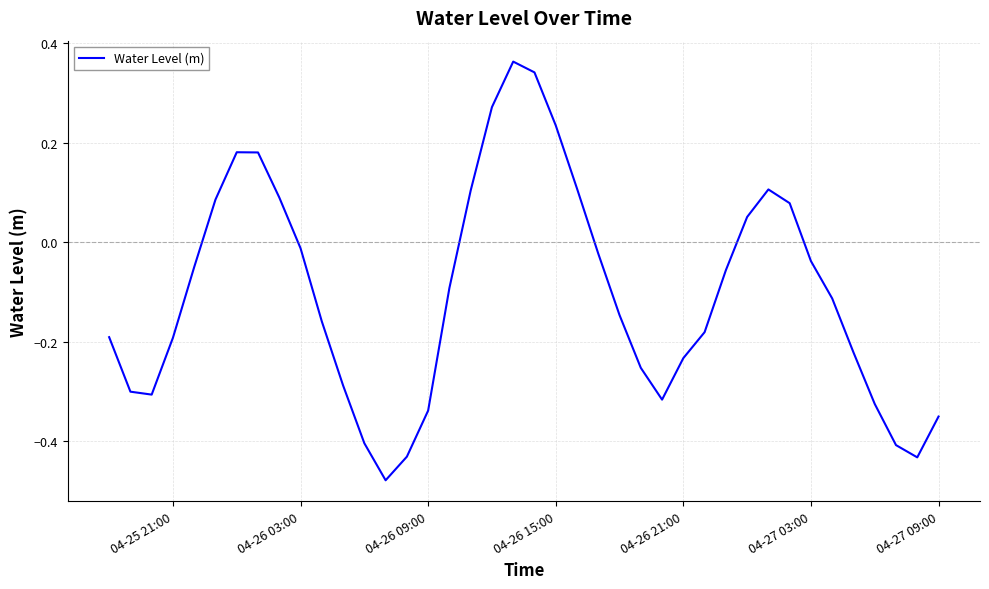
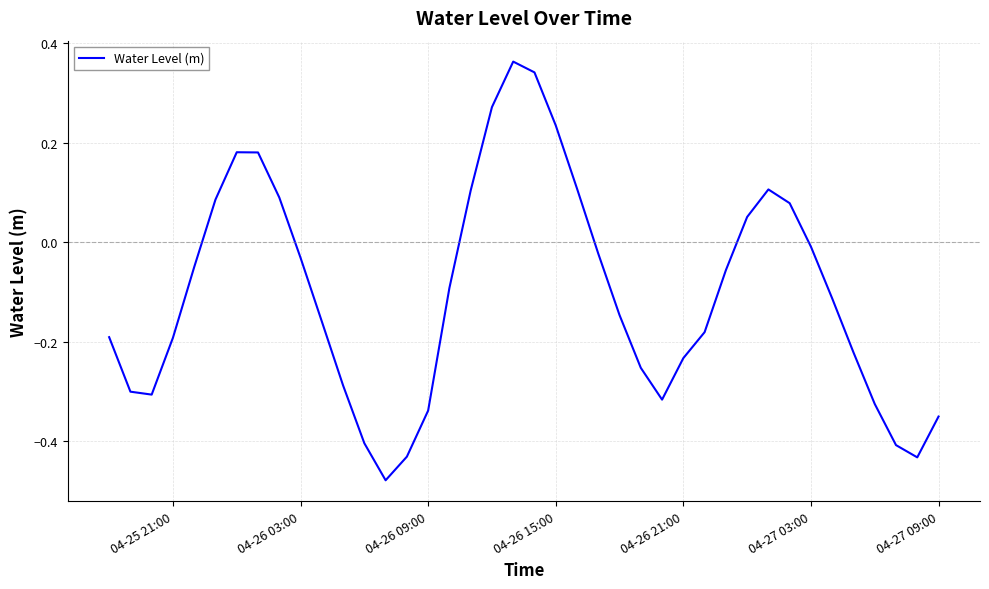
  {
    "04-25 21:00": -0.19,
-   "04-26 03:00": -0.01,
+   "04-26 03:00": -0.03,
    "04-26 09:00": -0.34,
    "04-26 15:00": 0.23,
    "04-26 21:00": -0.23,
-   "04-27 03:00": -0.04,
+   "04-27 03:00": -0.01,
    "04-27 09:00": -0.35
  }
